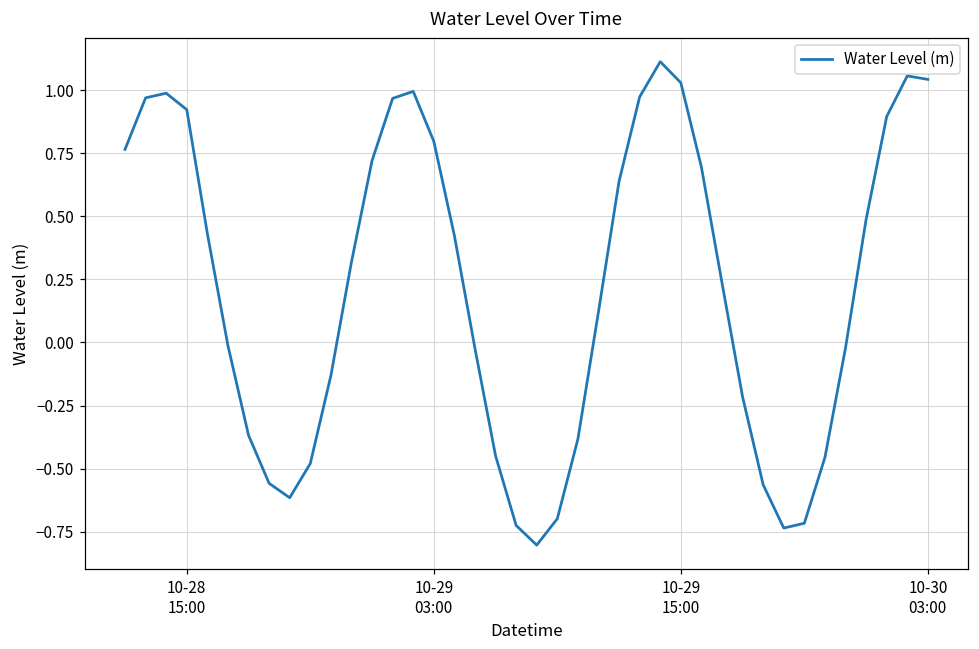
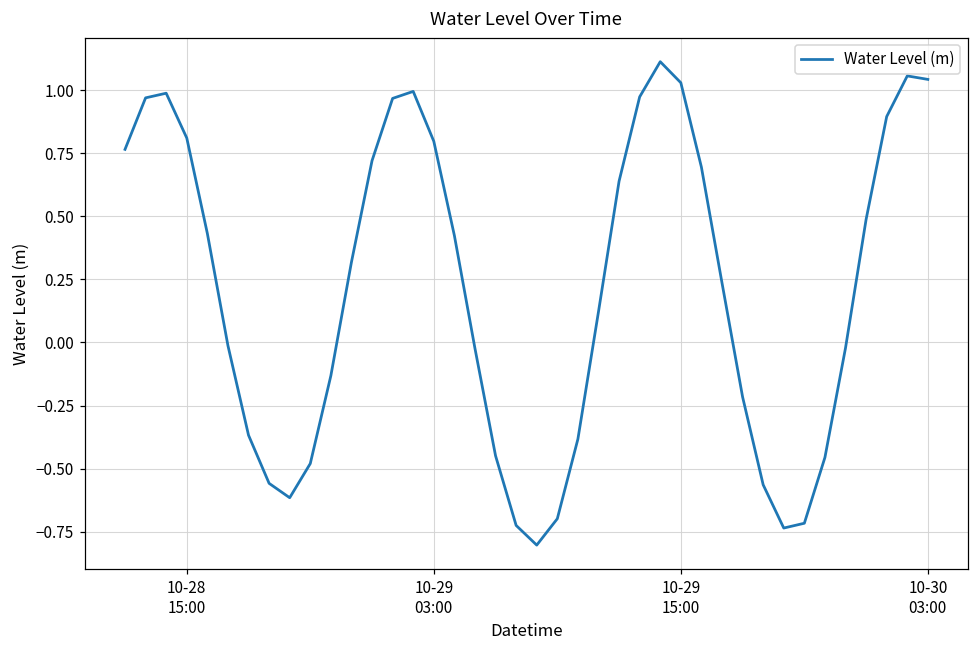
  {
-   "10-28 15:00": 0.92,
+   "10-28 15:00": 0.81,
    "10-29 03:00": 0.80,
    "10-29 15:00": 1.03,
    "10-30 03:00": 1.04
  }
